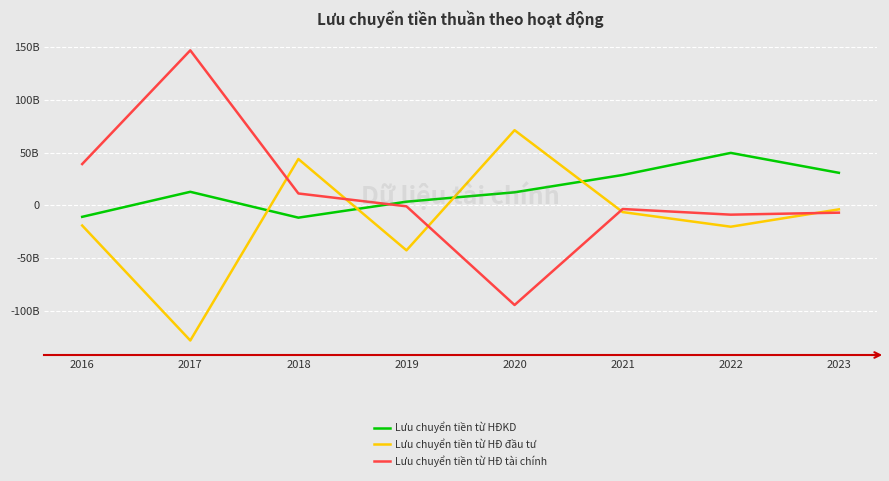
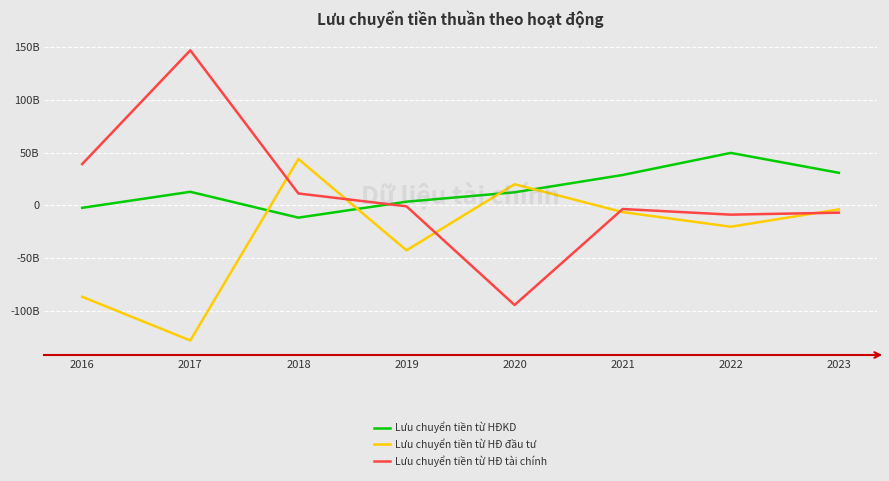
  {
    "Lưu chuyển tiền từ HĐKD": {
-     "2016": -11000000000,
+     "2016": -2000000000,
      "2017": 13000000000,
      "2018": -12000000000,
      "2019": 3000000000,
      "2020": 12000000000,
      "2021": 29000000000,
      "2022": 50000000000,
      "2023": 31000000000
    },
    "Lưu chuyển tiền từ HĐ đầu tư": {
-     "2016": -19000000000,
+     "2016": -87000000000,
      "2017": -128000000000,
      "2018": 44000000000,
      "2019": -43000000000,
-     "2020": 71000000000,
+     "2020": 20000000000,
      "2021": -6000000000,
      "2022": -20000000000,
      "2023": -4000000000
    },
    "Lưu chuyển tiền từ HĐ tài chính": {
      "2016": 39000000000,
      "2017": 147000000000,
      "2018": 11000000000,
      "2019": -1000000000,
      "2020": -94000000000,
      "2021": -3000000000,
      "2022": -9000000000,
      "2023": -7000000000
    }
  }
